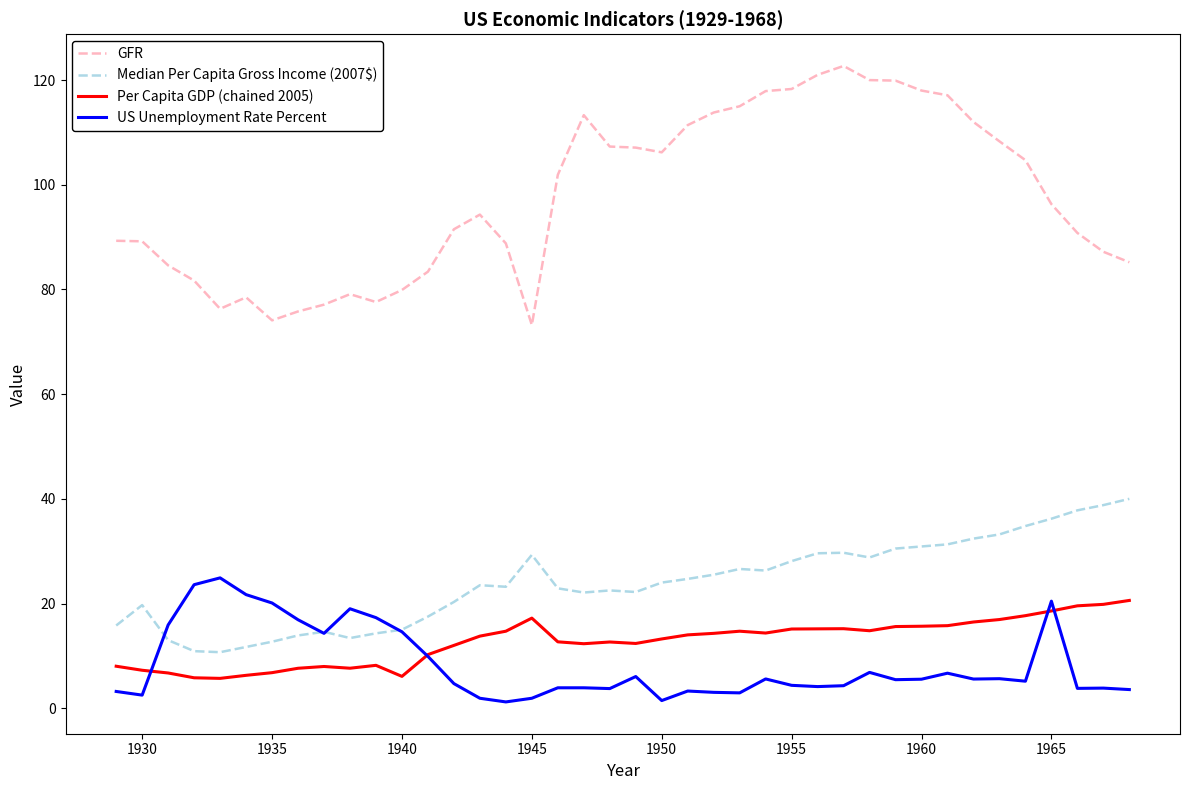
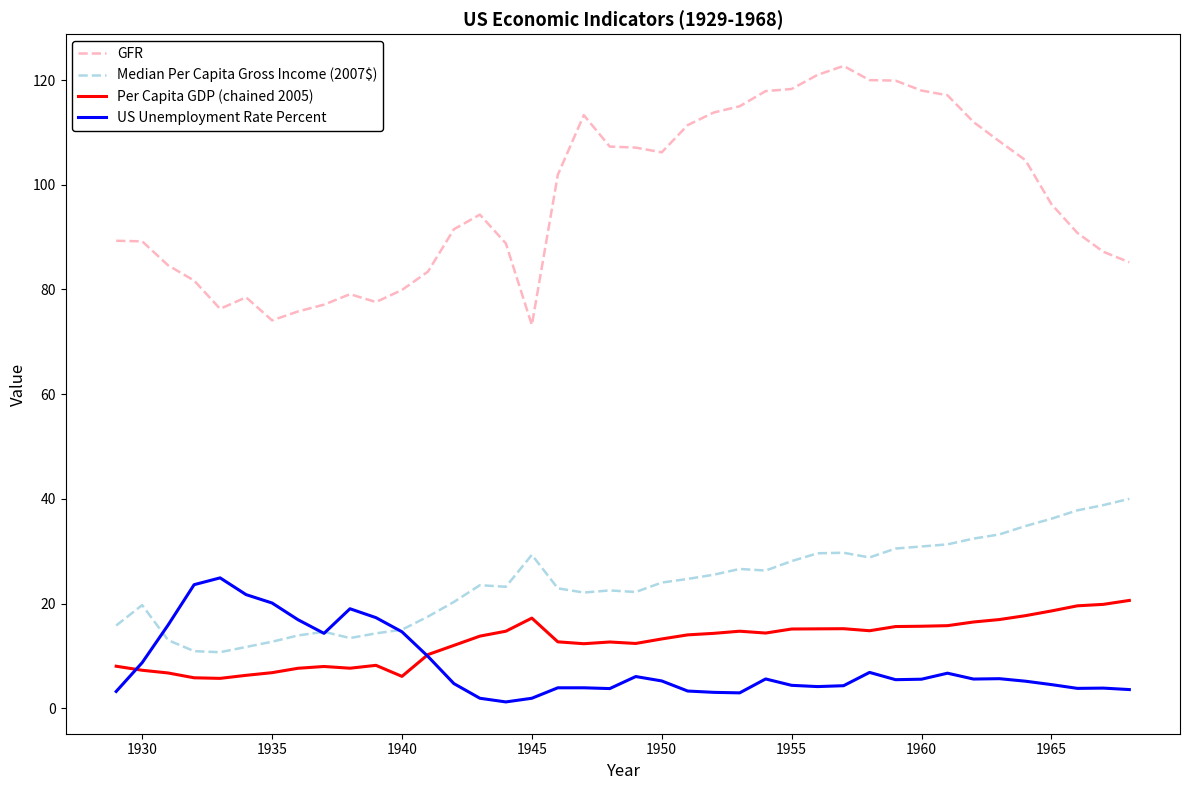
  {
    "GFR": {
      "1930": 89,
      "1935": 74,
      "1940": 80,
      "1945": 73,
      "1950": 106,
      "1955": 118,
      "1960": 118,
      "1965": 96
    },
    "Median Per Capita Gross Income (2007$)": {
      "1930": 20,
      "1935": 13,
      "1945": 29,
      "1950": 24,
      "1955": 28,
      "1960": 31,
      "1965": 36
    },
    "Per Capita GDP (chained 2005)": {
      "1930": 7,
      "1935": 7,
      "1940": 6,
      "1945": 17,
      "1950": 13,
      "1955": 15,
      "1960": 16,
      "1965": 19
    },
    "US Unemployment Rate Percent": {
-     "1930": 3,
+     "1930": 9,
      "1935": 20,
      "1945": 2,
-     "1950": 1,
+     "1950": 5,
      "1955": 4,
      "1960": 6,
-     "1965": 20
+     "1965": 5
    }
  }
